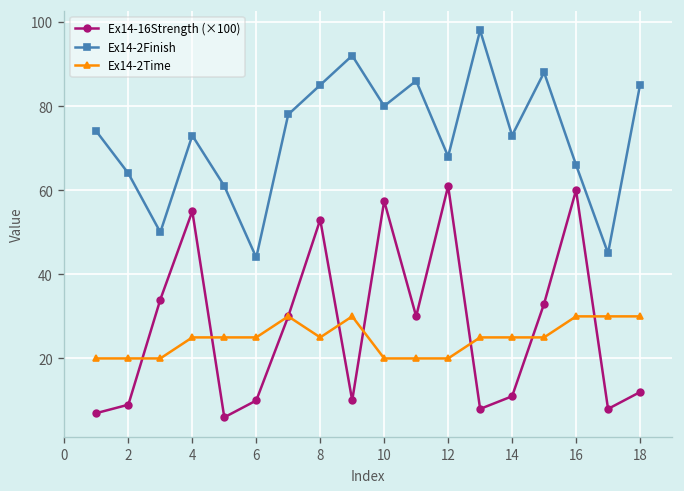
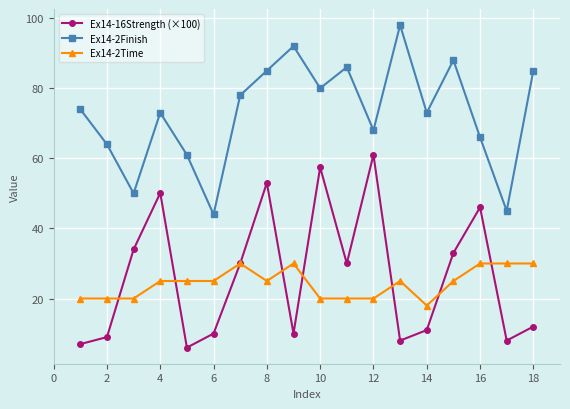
  {
    "Ex14-16Strength (×100)": {
      "2": 9,
-     "4": 55,
+     "4": 50,
      "6": 10,
      "8": 53,
      "10": 57,
      "12": 61,
      "14": 11,
-     "16": 60,
+     "16": 46,
      "18": 12
    },
    "Ex14-2Finish": {
      "2": 64,
      "4": 73,
      "6": 44,
      "8": 85,
      "10": 80,
      "12": 68,
      "14": 73,
      "16": 66,
      "18": 85
    },
    "Ex14-2Time": {
      "2": 20,
      "4": 25,
      "6": 25,
      "8": 25,
      "10": 20,
      "12": 20,
-     "14": 25,
+     "14": 18,
      "16": 30,
      "18": 30
    }
  }
